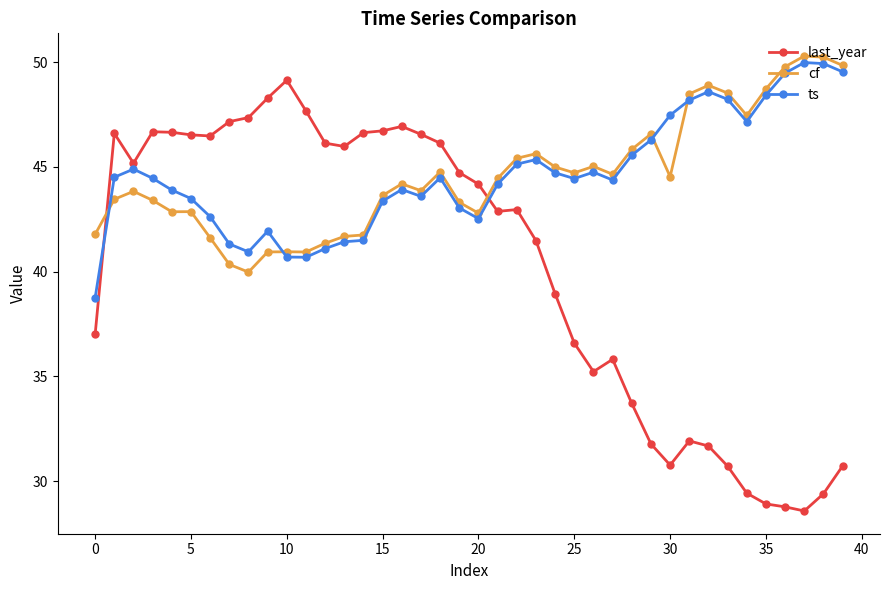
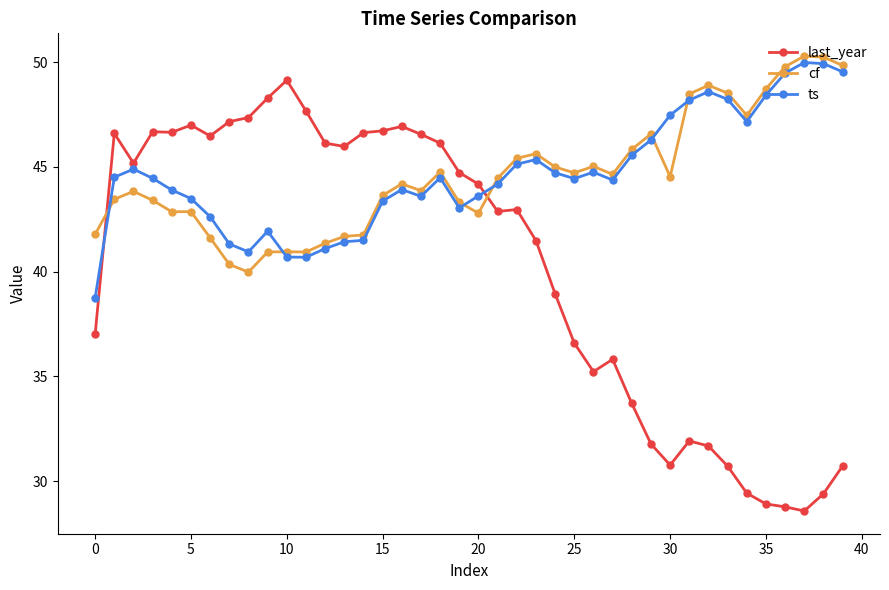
  {
    "last_year": {
      "0": 37.0,
-     "5": 46.5,
+     "5": 47.0,
      "10": 49.1,
      "15": 46.7,
      "20": 44.2,
      "25": 36.6,
      "30": 30.8,
      "35": 28.9
    },
    "cf": {
      "0": 41.8,
      "5": 42.9,
      "10": 40.9,
      "15": 43.6,
      "20": 42.8,
      "25": 44.7,
      "30": 44.5,
      "35": 48.7
    },
    "ts": {
      "0": 38.8,
      "5": 43.5,
      "10": 40.7,
      "15": 43.4,
-     "20": 42.5,
+     "20": 43.6,
      "25": 44.4,
      "30": 47.5,
      "35": 48.4
    }
  }
